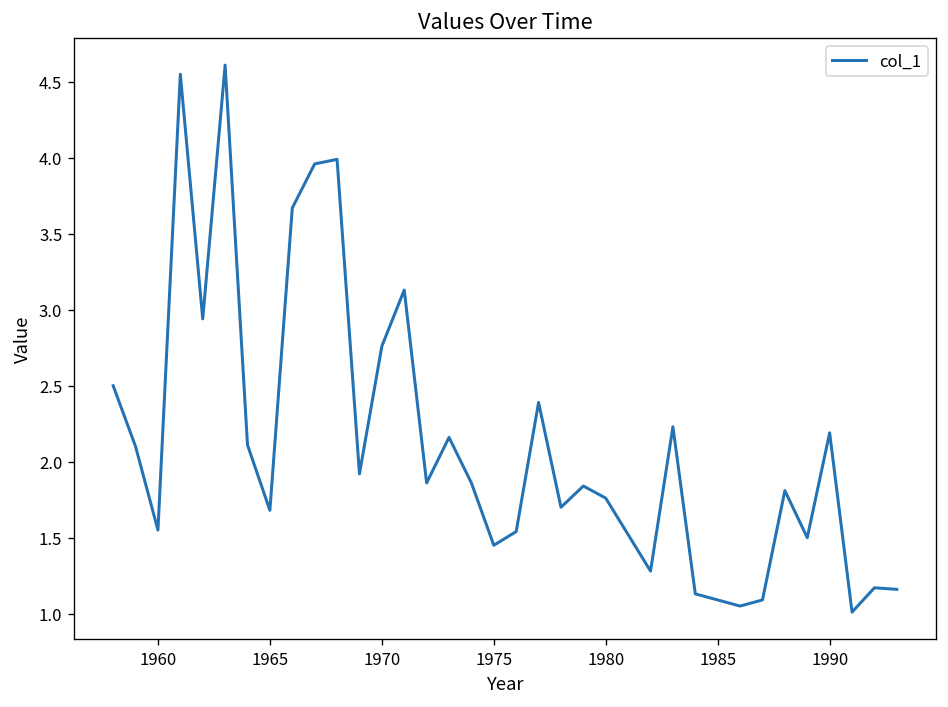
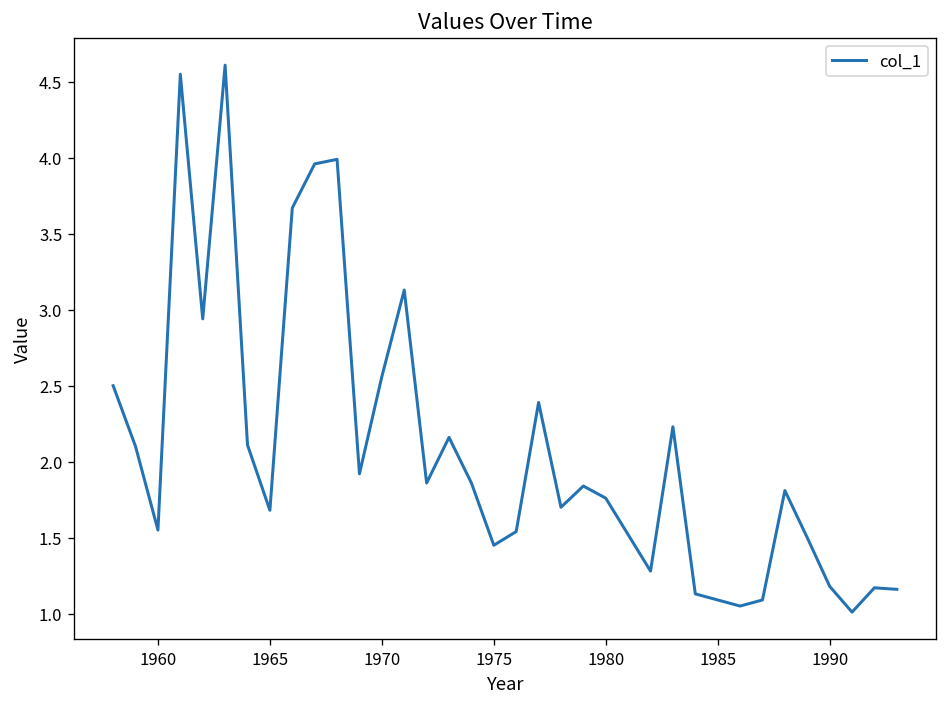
  {
    "1960": 1.55,
    "1965": 1.68,
-   "1970": 2.76,
+   "1970": 2.56,
    "1975": 1.45,
    "1980": 1.76,
-   "1990": 2.19
+   "1990": 1.18
  }
